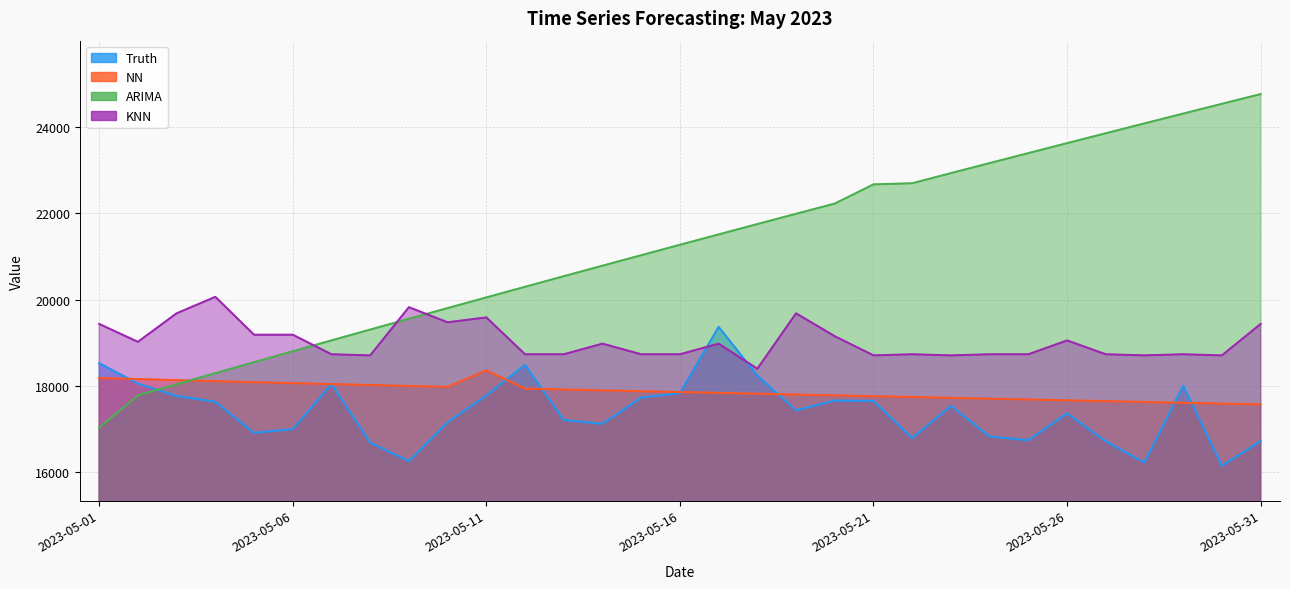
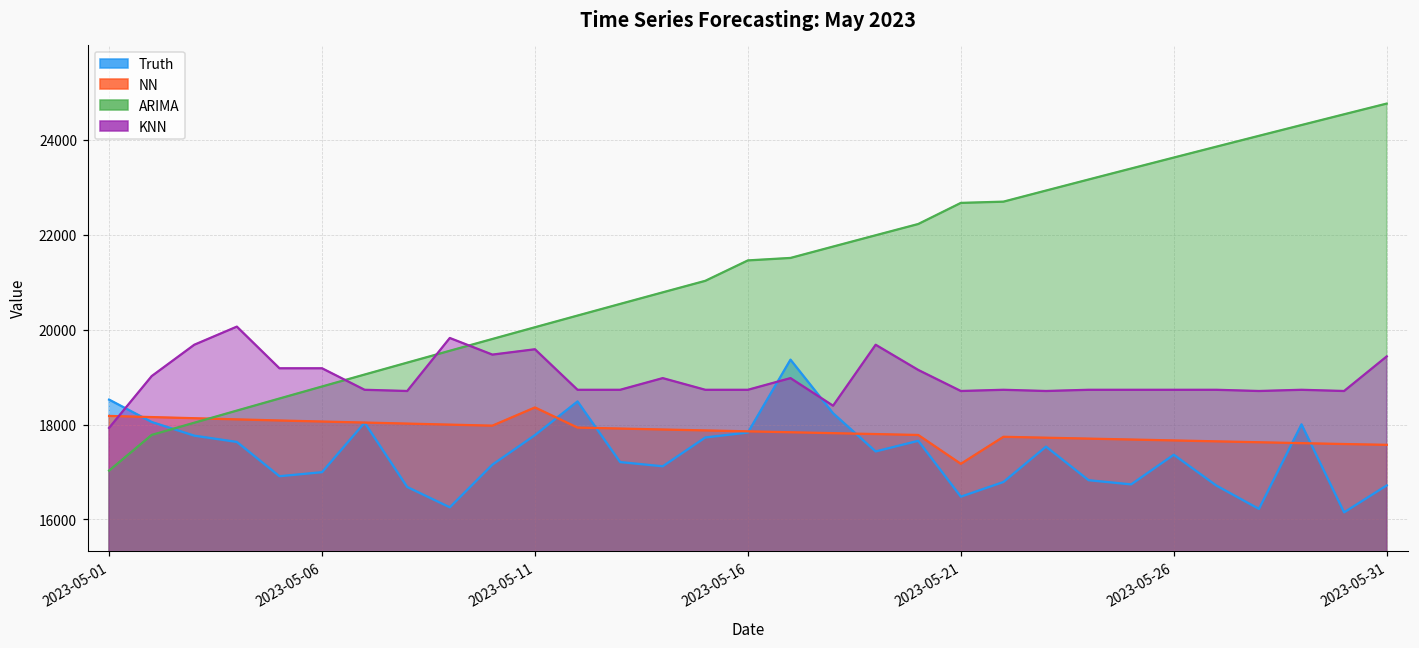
  {
    "Truth": {
      "2023-05-01": 18500,
      "2023-05-06": 17000,
      "2023-05-11": 17800,
-     "2023-05-21": 17700,
+     "2023-05-21": 16500,
      "2023-05-26": 17400,
      "2023-05-31": 16700
    },
    "NN": {
      "2023-05-01": 18200,
      "2023-05-06": 18100,
      "2023-05-11": 18400,
-     "2023-05-21": 17800,
+     "2023-05-21": 17200,
      "2023-05-26": 17700,
      "2023-05-31": 17600
    },
    "ARIMA": {
      "2023-05-01": 17000,
      "2023-05-06": 18800,
      "2023-05-11": 20000,
-     "2023-05-16": 21300,
+     "2023-05-16": 21500,
      "2023-05-21": 22700,
      "2023-05-26": 23600,
      "2023-05-31": 24800
    },
    "KNN": {
-     "2023-05-01": 19400,
+     "2023-05-01": 17900,
      "2023-05-06": 19200,
      "2023-05-11": 19600,
      "2023-05-16": 18700,
      "2023-05-21": 18700,
-     "2023-05-26": 19100,
+     "2023-05-26": 18700,
      "2023-05-31": 19400
    }
  }
